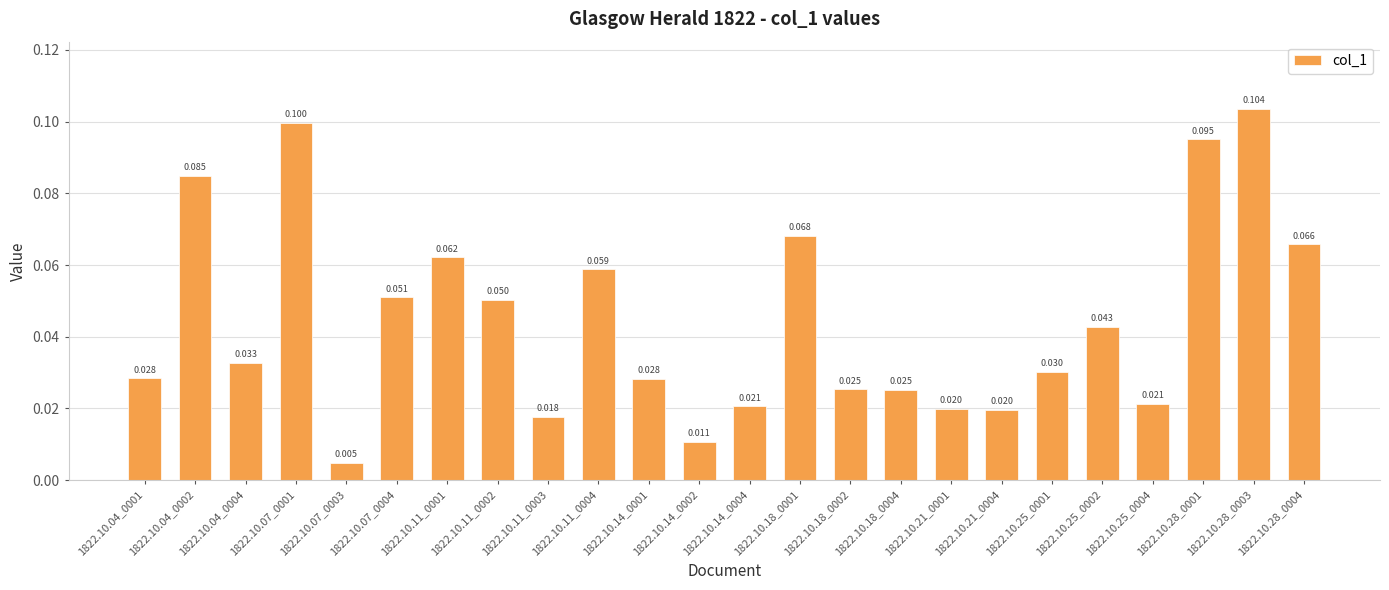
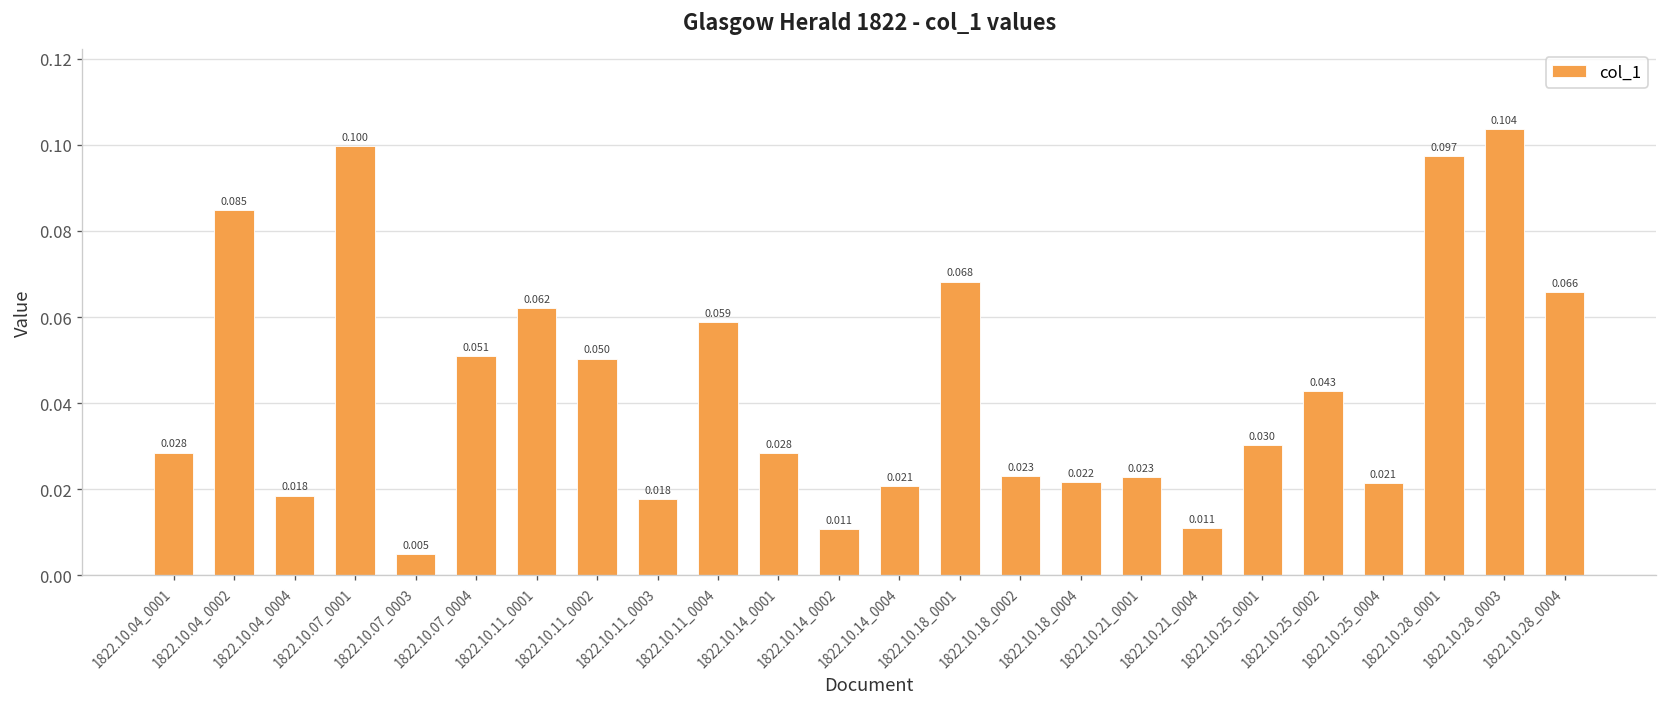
  {
    "1822.10.04_0001": 0.028,
    "1822.10.04_0002": 0.085,
-   "1822.10.04_0004": 0.033,
+   "1822.10.04_0004": 0.018,
    "1822.10.07_0001": 0.100,
    "1822.10.07_0003": 0.005,
    "1822.10.07_0004": 0.051,
    "1822.10.11_0001": 0.062,
    "1822.10.11_0002": 0.050,
    "1822.10.11_0003": 0.018,
    "1822.10.11_0004": 0.059,
    "1822.10.14_0001": 0.028,
    "1822.10.14_0002": 0.011,
    "1822.10.14_0004": 0.021,
    "1822.10.18_0001": 0.068,
-   "1822.10.18_0002": 0.025,
-   "1822.10.18_0004": 0.025,
-   "1822.10.21_0001": 0.020,
-   "1822.10.21_0004": 0.020,
+   "1822.10.18_0002": 0.023,
+   "1822.10.18_0004": 0.022,
+   "1822.10.21_0001": 0.023,
+   "1822.10.21_0004": 0.011,
    "1822.10.25_0001": 0.030,
    "1822.10.25_0002": 0.043,
    "1822.10.25_0004": 0.021,
-   "1822.10.28_0001": 0.095,
+   "1822.10.28_0001": 0.097,
    "1822.10.28_0003": 0.104,
    "1822.10.28_0004": 0.066
  }
